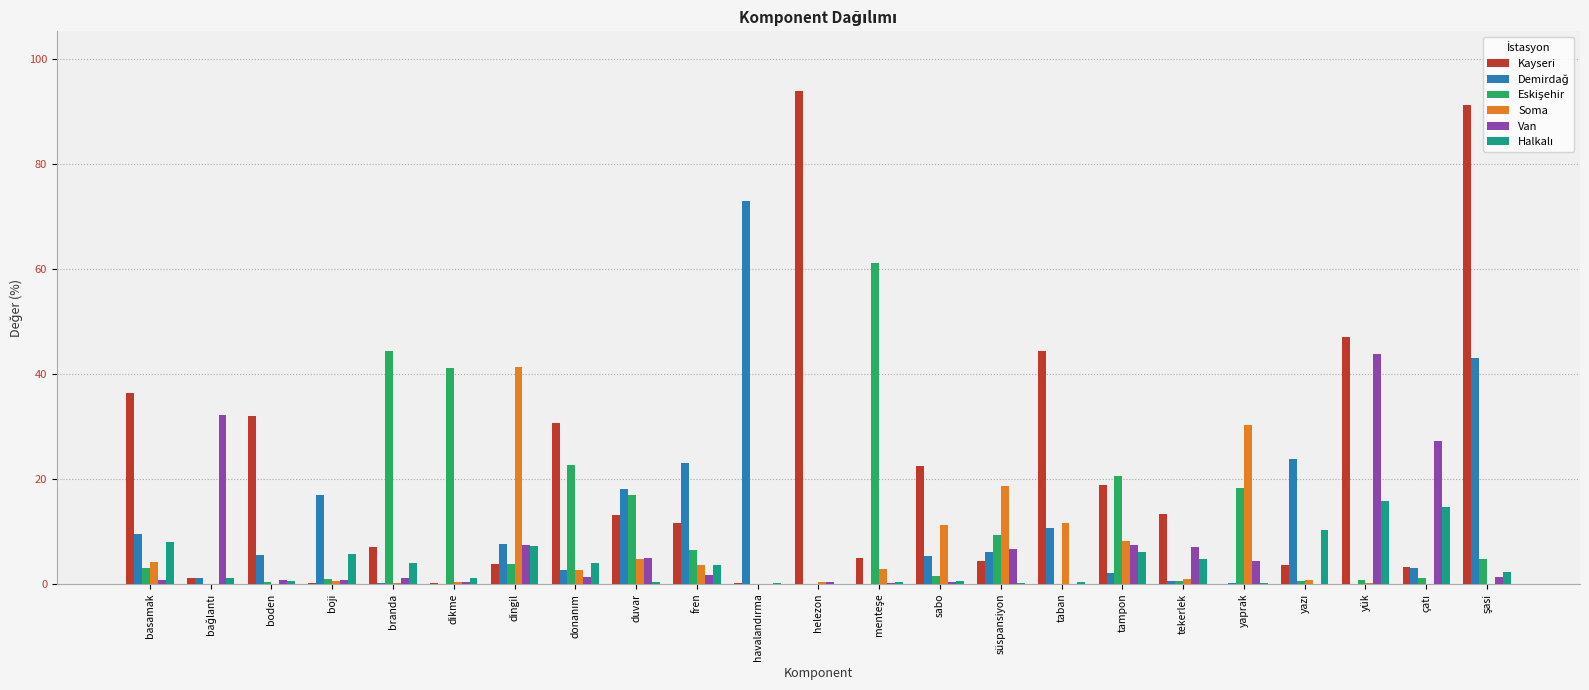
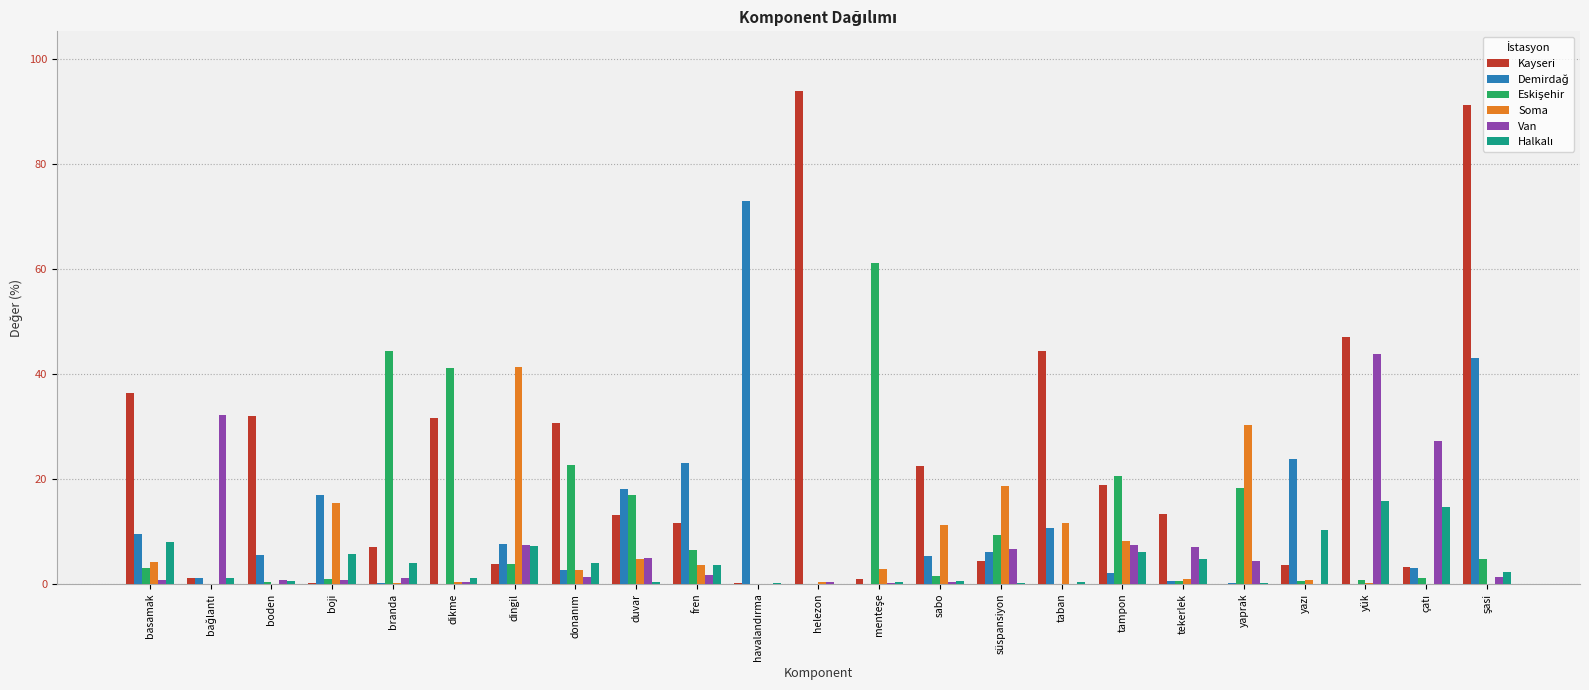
  {
    "Kayseri": {
      "basamak": 36,
      "bağlantı": 1,
      "boden": 32,
      "branda": 7,
-     "dikme": 0,
+     "dikme": 32,
      "dingil": 4,
      "donanım": 31,
      "duvar": 13,
      "fren": 12,
      "helezon": 94,
-     "menteşe": 5,
+     "menteşe": 1,
      "sabo": 22,
      "süspansiyon": 4,
      "taban": 44,
      "tampon": 19,
      "tekerlek": 13,
      "yaprak": 0,
      "yazı": 4,
      "yük": 47,
      "çatı": 3,
      "şasi": 91
    },
    "Demirdağ": {
      "basamak": 10,
      "bağlantı": 1,
      "boden": 6,
      "boji": 17,
      "dikme": 0,
      "dingil": 8,
      "donanım": 3,
      "duvar": 18,
      "fren": 23,
      "havalandırma": 73,
      "helezon": 0,
      "menteşe": 0,
      "sabo": 5,
      "süspansiyon": 6,
      "taban": 11,
      "tampon": 2,
      "tekerlek": 1,
      "yazı": 24,
      "yük": 0,
      "çatı": 3,
      "şasi": 43
    },
    "Soma": {
      "basamak": 4,
      "bağlantı": 0,
      "boden": 0,
-     "boji": 1,
+     "boji": 16,
      "dingil": 41,
      "donanım": 3,
      "duvar": 5,
      "fren": 4,
      "havalandırma": 0,
      "menteşe": 3,
      "sabo": 11,
      "süspansiyon": 19,
      "taban": 12,
      "tampon": 8,
      "tekerlek": 1,
      "yaprak": 30,
      "yazı": 1,
      "çatı": 0,
      "şasi": 0
    },
    "Van": {
      "basamak": 1,
      "bağlantı": 32,
      "boden": 1,
      "boji": 1,
      "branda": 1,
      "dingil": 8,
      "donanım": 1,
      "duvar": 5,
      "fren": 2,
      "havalandırma": 0,
      "süspansiyon": 7,
      "taban": 0,
      "tampon": 8,
      "tekerlek": 7,
      "yaprak": 4,
      "yazı": 0,
      "yük": 44,
      "çatı": 27,
      "şasi": 1
    }
  }
